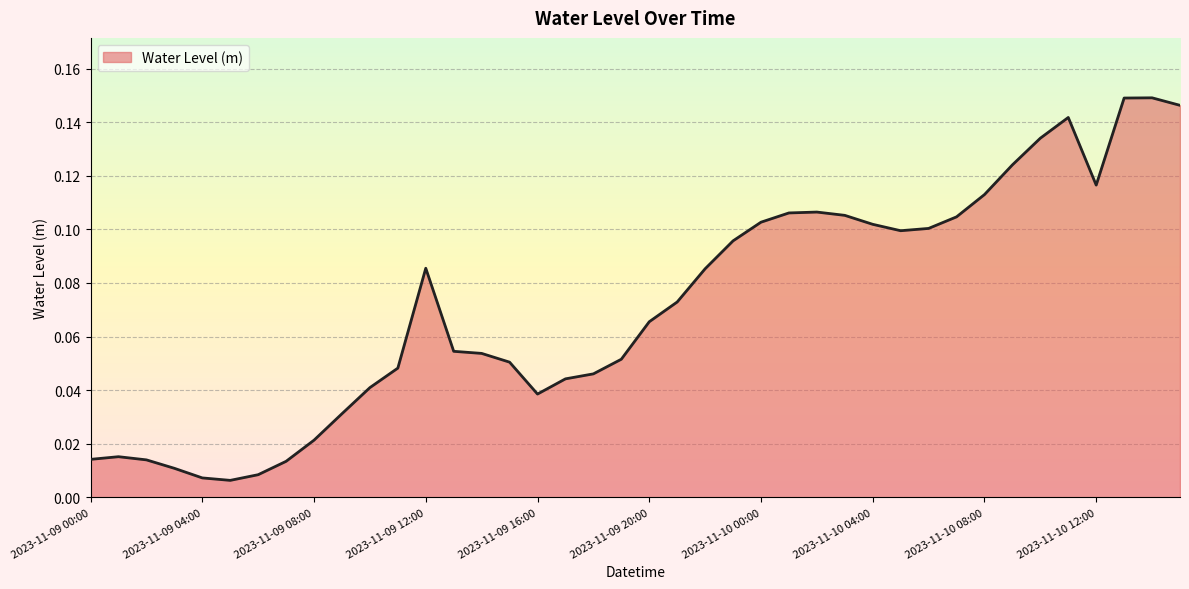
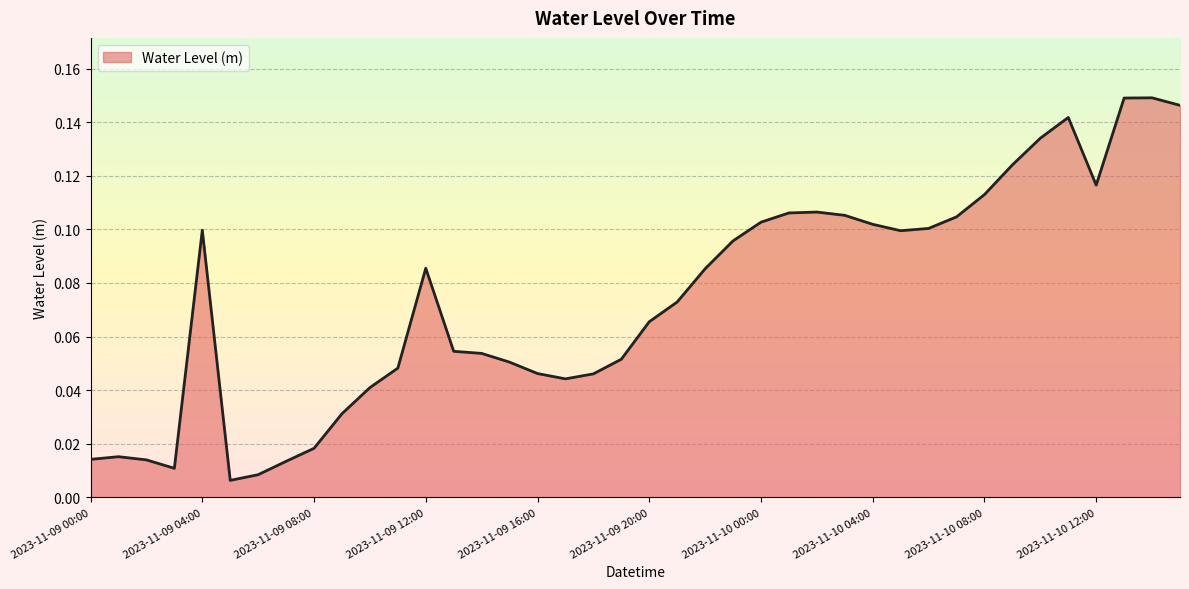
  {
    "2023-11-09 00:00": 0.014,
-   "2023-11-09 04:00": 0.007,
-   "2023-11-09 08:00": 0.021,
+   "2023-11-09 04:00": 0.100,
+   "2023-11-09 08:00": 0.018,
    "2023-11-09 12:00": 0.085,
-   "2023-11-09 16:00": 0.039,
+   "2023-11-09 16:00": 0.046,
    "2023-11-09 20:00": 0.066,
    "2023-11-10 00:00": 0.103,
    "2023-11-10 04:00": 0.102,
    "2023-11-10 08:00": 0.113,
    "2023-11-10 12:00": 0.117
  }
